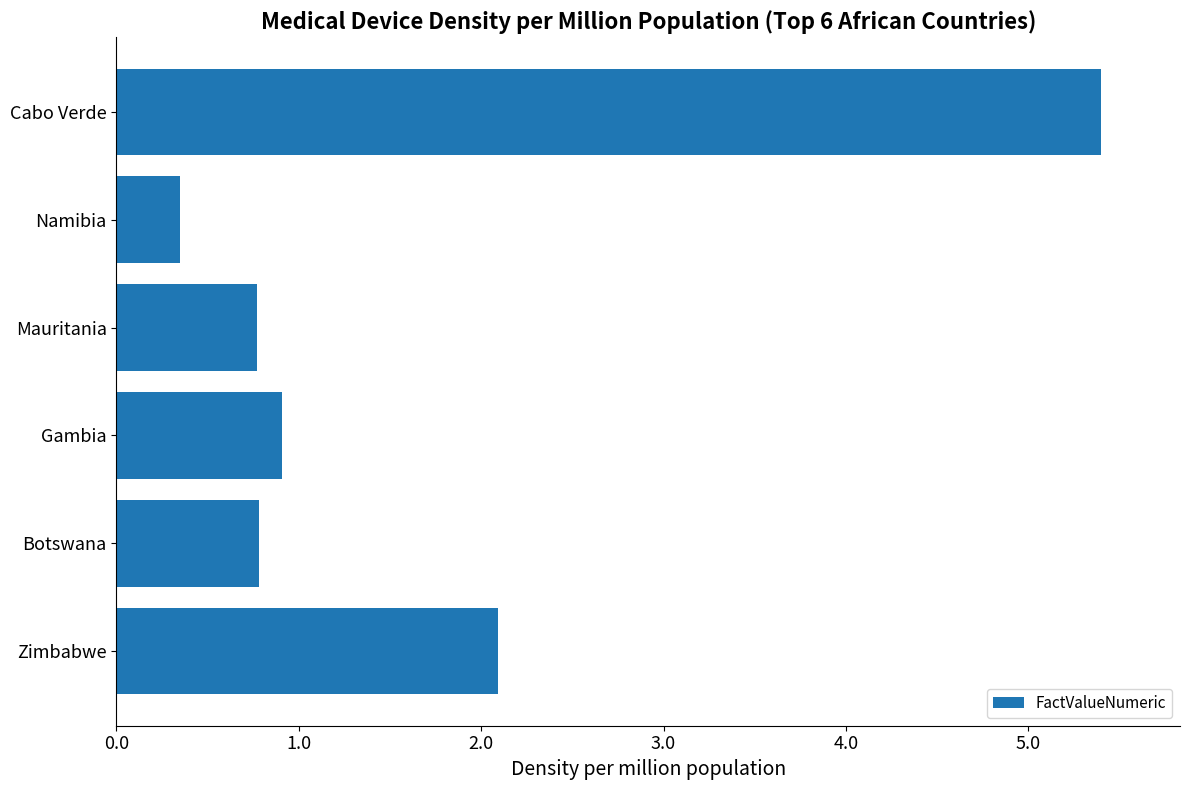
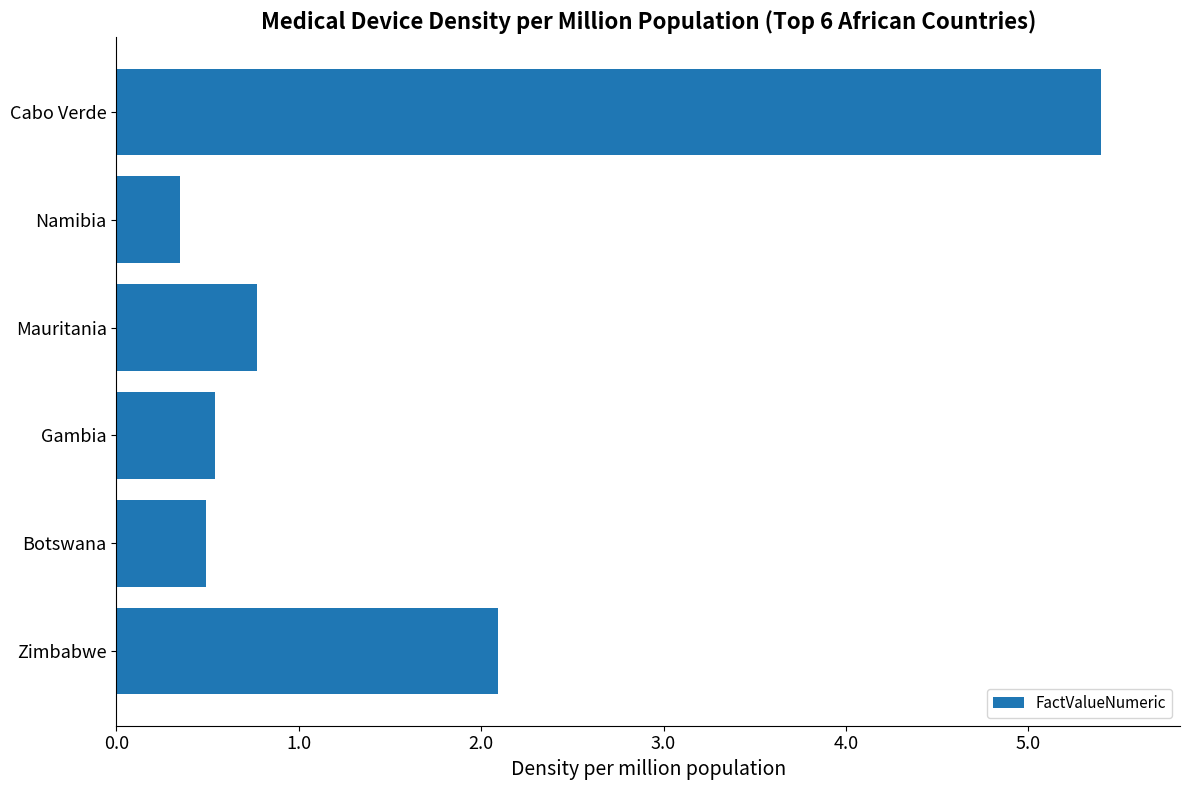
  {
    "Cabo Verde": 5.40,
    "Namibia": 0.35,
    "Mauritania": 0.77,
-   "Gambia": 0.91,
-   "Botswana": 0.78,
+   "Gambia": 0.54,
+   "Botswana": 0.49,
    "Zimbabwe": 2.09
  }
